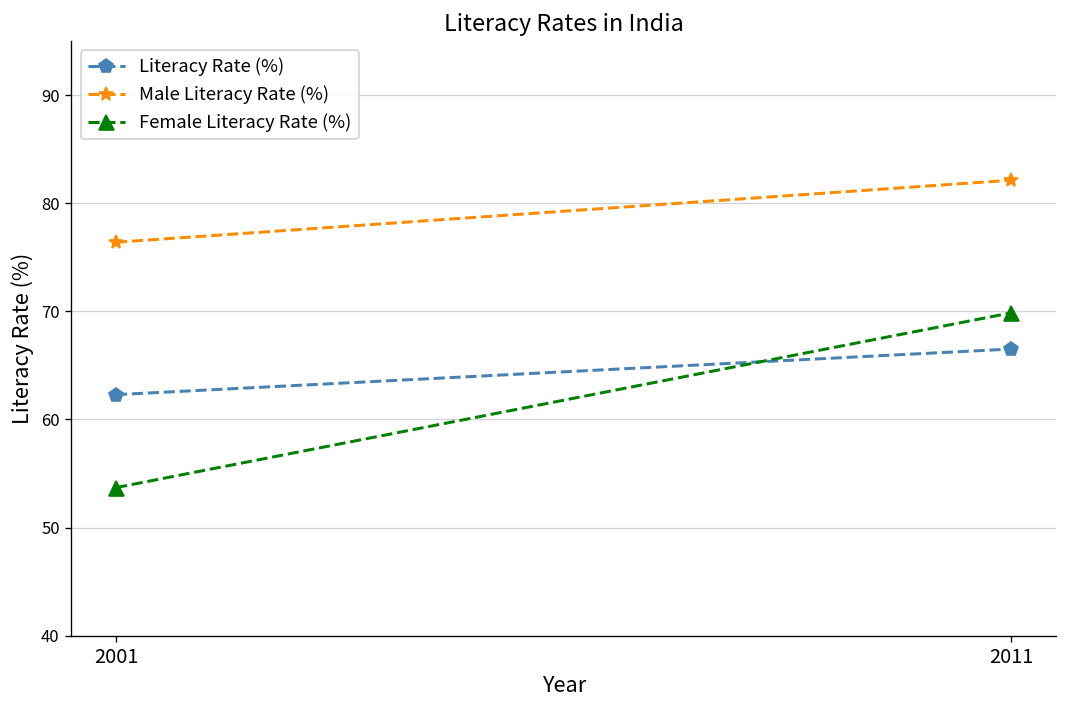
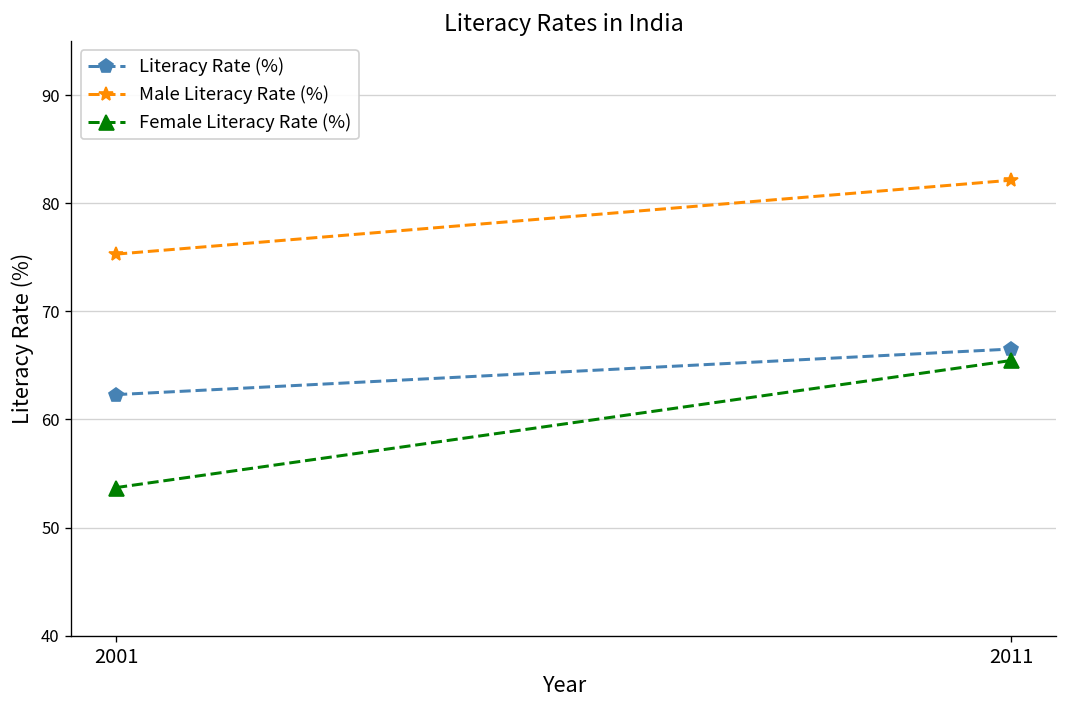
  {
    "Literacy Rate (%)": {
      "2001": 62,
      "2011": 67
    },
    "Male Literacy Rate (%)": {
-     "2001": 76,
+     "2001": 75,
      "2011": 82
    },
    "Female Literacy Rate (%)": {
      "2001": 54,
-     "2011": 70
+     "2011": 65
    }
  }
